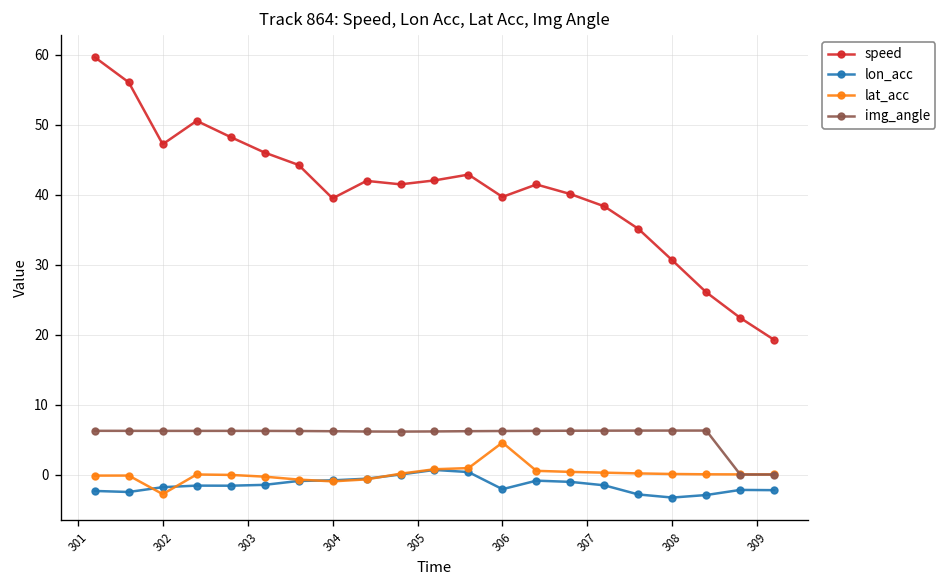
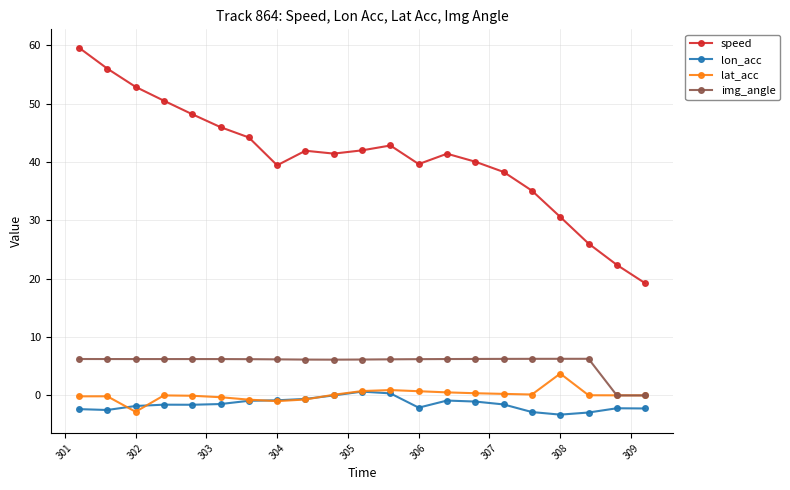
  {
    "speed": {
-     "302": 47,
+     "302": 53,
      "304": 39,
      "306": 40,
      "308": 31
    },
    "lon_acc": {
      "302": -2,
      "306": -2,
      "308": -3
    },
    "lat_acc": {
      "302": -3,
-     "306": 5,
-     "308": 0
+     "306": 1,
+     "308": 4
    },
    "img_angle": {
      "302": 6,
      "304": 6,
      "306": 6,
      "308": 6
    }
  }
